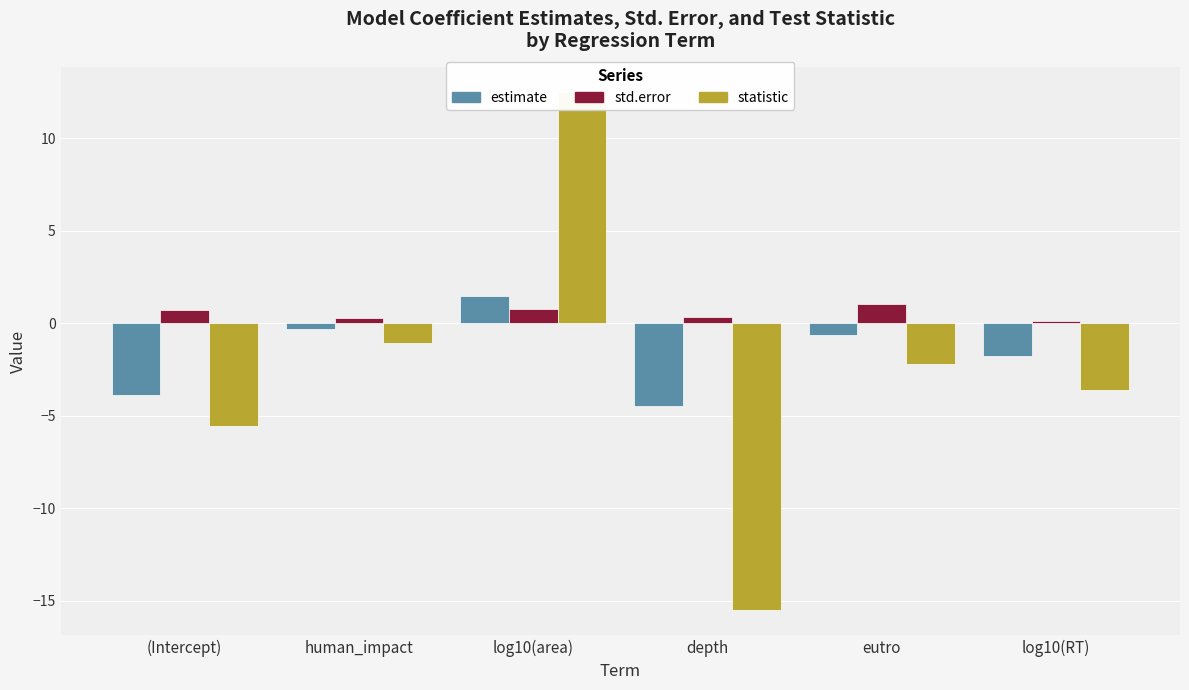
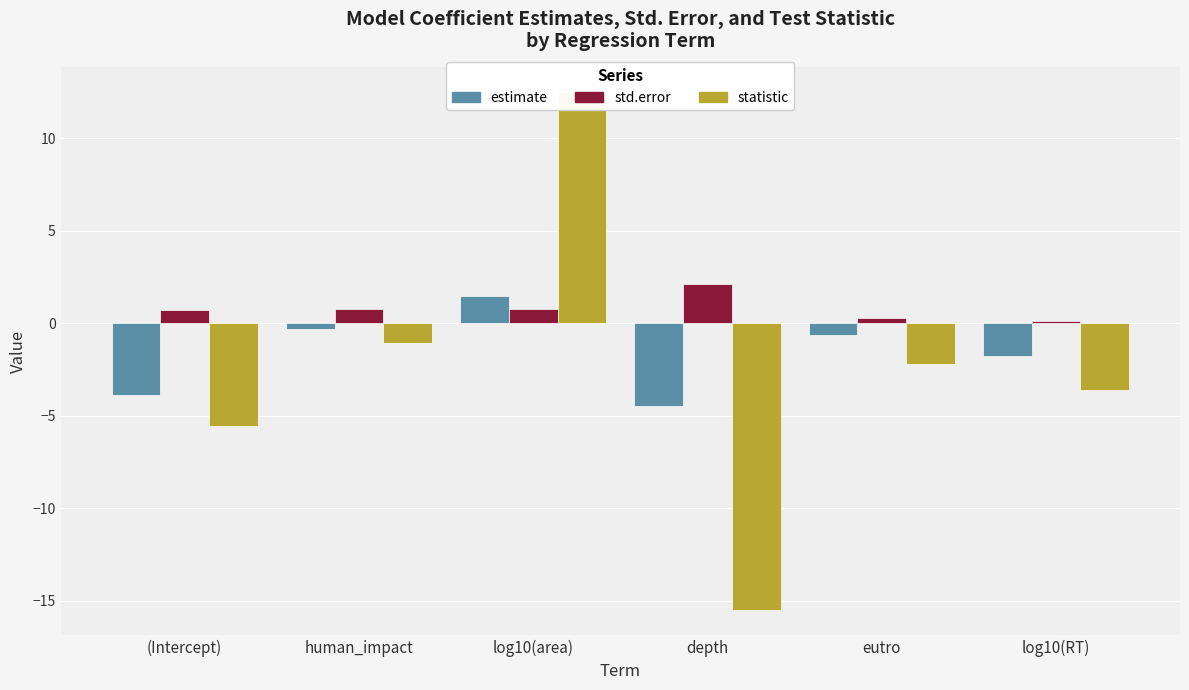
  {
    "estimate": {
      "(Intercept)": -3.9,
      "human_impact": -0.3,
      "log10(area)": 1.5,
      "depth": -4.5,
      "eutro": -0.6,
      "log10(RT)": -1.8
    },
    "std.error": {
      "(Intercept)": 0.7,
-     "human_impact": 0.3,
+     "human_impact": 0.8,
      "log10(area)": 0.7,
-     "depth": 0.3,
-     "eutro": 1.0
+     "depth": 2.1,
+     "eutro": 0.3
    },
    "statistic": {
      "(Intercept)": -5.6,
      "human_impact": -1.1,
      "depth": -15.5,
      "eutro": -2.2,
      "log10(RT)": -3.6
    }
  }
